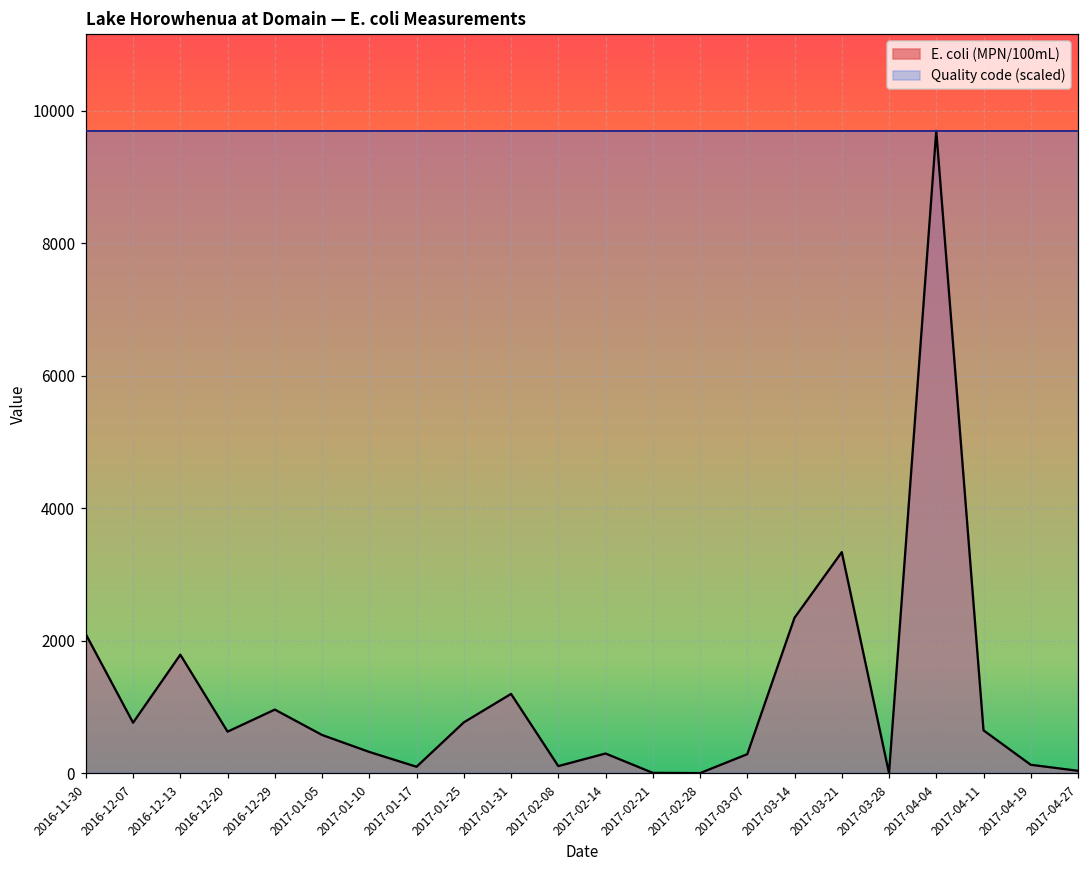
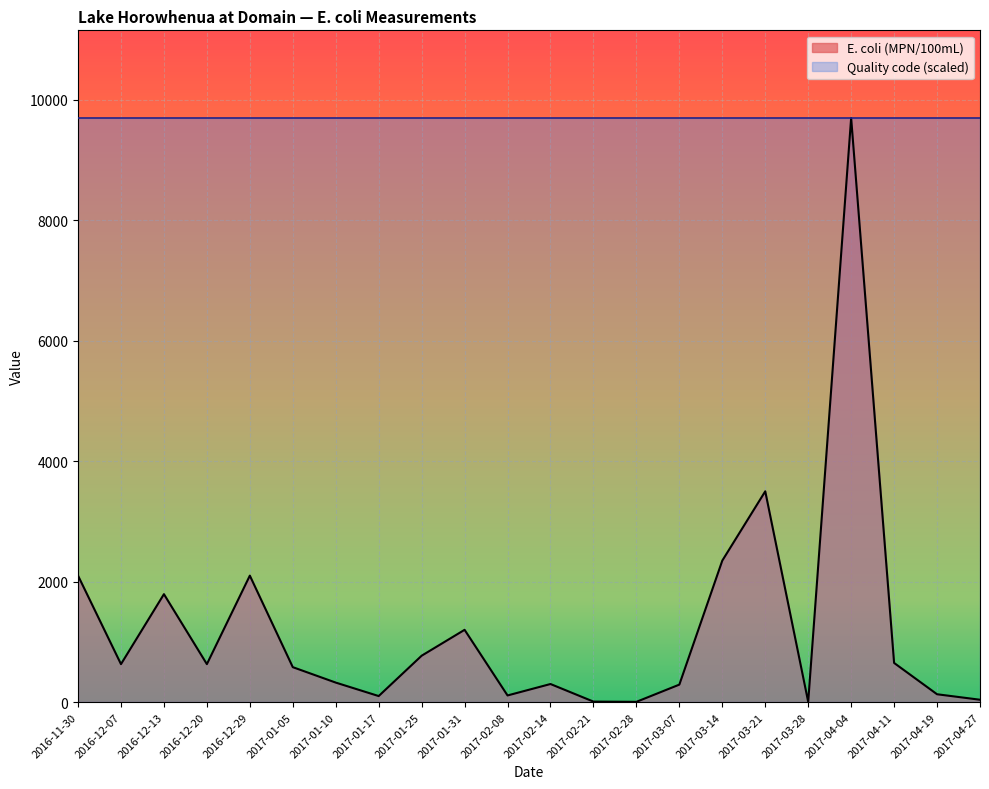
  {
    "E. coli (MPN/100mL)": {
      "2016-11-30": 2100,
-     "2016-12-07": 800,
+     "2016-12-07": 600,
      "2016-12-13": 1800,
      "2016-12-20": 600,
-     "2016-12-29": 1000,
+     "2016-12-29": 2100,
      "2017-01-05": 600,
      "2017-01-10": 300,
      "2017-01-17": 100,
      "2017-01-25": 800,
      "2017-01-31": 1200,
      "2017-02-08": 100,
      "2017-02-14": 300,
      "2017-02-21": 0,
      "2017-02-28": 0,
      "2017-03-07": 300,
      "2017-03-14": 2300,
-     "2017-03-21": 3300,
+     "2017-03-21": 3500,
      "2017-03-28": 0,
      "2017-04-11": 700,
      "2017-04-19": 100,
      "2017-04-27": 0
    },
    "Quality code (scaled)": {
      "2016-11-30": 9700,
      "2016-12-07": 9700,
      "2016-12-13": 9700,
      "2016-12-20": 9700,
      "2016-12-29": 9700,
      "2017-01-05": 9700,
      "2017-01-10": 9700,
      "2017-01-17": 9700,
      "2017-01-25": 9700,
      "2017-01-31": 9700,
      "2017-02-08": 9700,
      "2017-02-14": 9700,
      "2017-02-21": 9700,
      "2017-02-28": 9700,
      "2017-03-07": 9700,
      "2017-03-14": 9700,
      "2017-03-21": 9700,
      "2017-03-28": 9700,
      "2017-04-11": 9700,
      "2017-04-19": 9700,
      "2017-04-27": 9700
    }
  }
